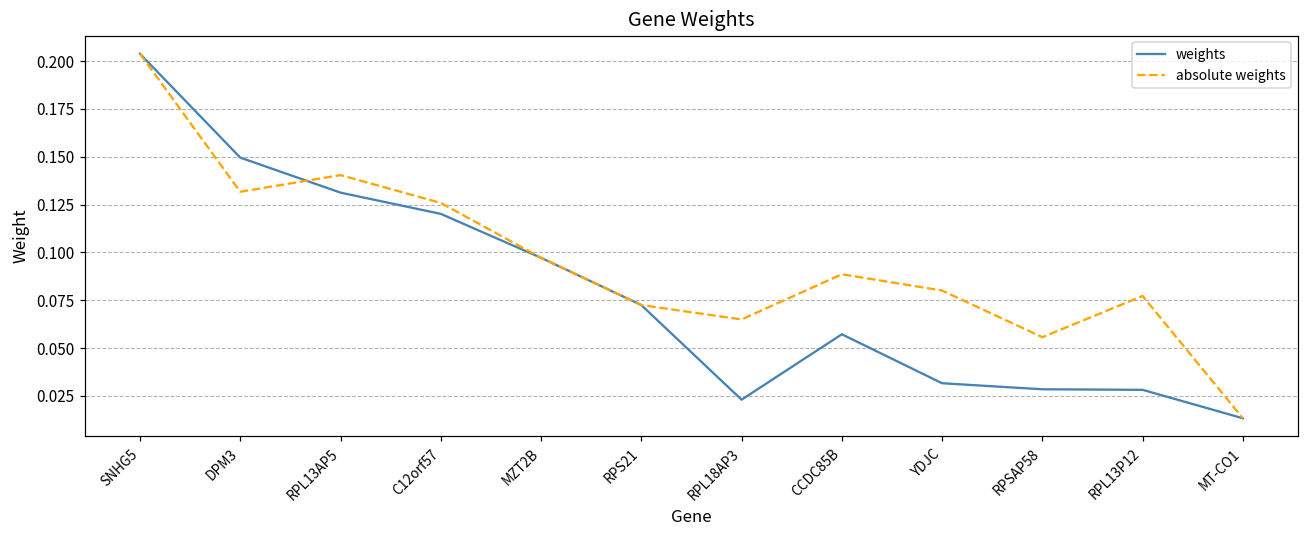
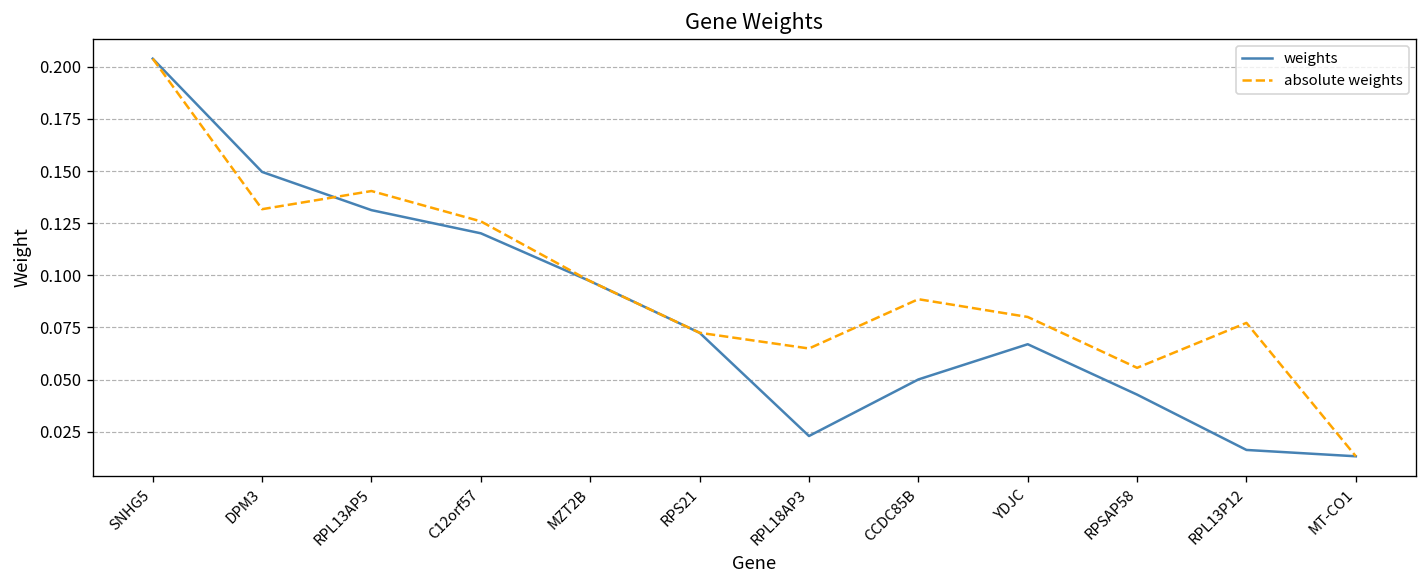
  {
    "weights": {
      "DPM3": 0.150,
      "RPL13AP5": 0.131,
      "C12orf57": 0.120,
      "RPL18AP3": 0.023,
-     "CCDC85B": 0.057,
-     "YDJC": 0.032,
-     "RPSAP58": 0.028,
-     "RPL13P12": 0.028
+     "CCDC85B": 0.050,
+     "YDJC": 0.067,
+     "RPSAP58": 0.043,
+     "RPL13P12": 0.016
    },
    "absolute weights": {
      "DPM3": 0.132,
      "RPL13AP5": 0.140,
      "C12orf57": 0.126,
      "RPL18AP3": 0.065,
      "CCDC85B": 0.089,
      "YDJC": 0.080,
      "RPSAP58": 0.056,
      "RPL13P12": 0.077
    }
  }
